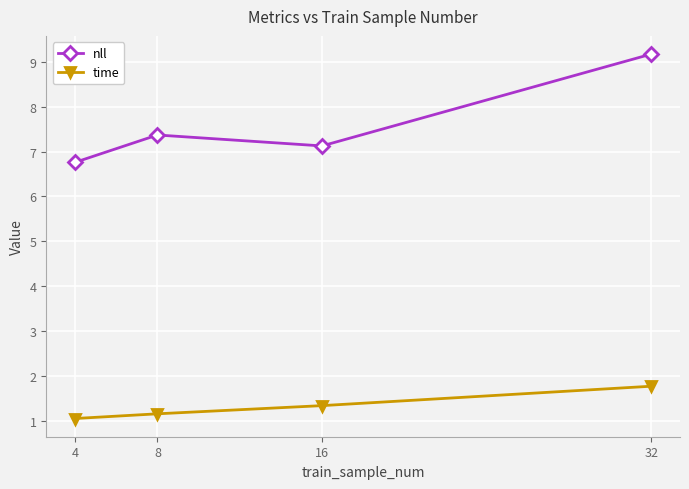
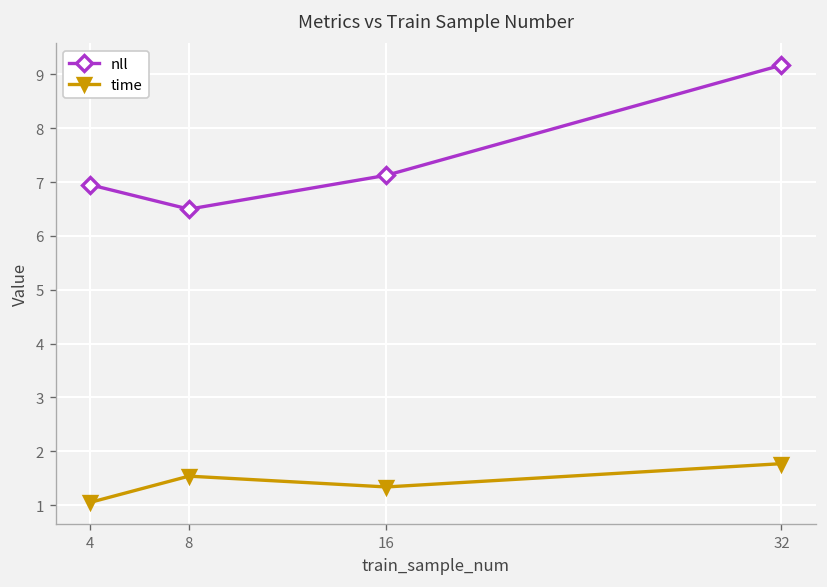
  {
    "nll": {
-     "4": 6.8,
-     "8": 7.4,
+     "4": 6.9,
+     "8": 6.5,
      "16": 7.1,
      "32": 9.2
    },
    "time": {
      "4": 1.1,
-     "8": 1.2,
+     "8": 1.5,
      "16": 1.3,
      "32": 1.8
    }
  }
